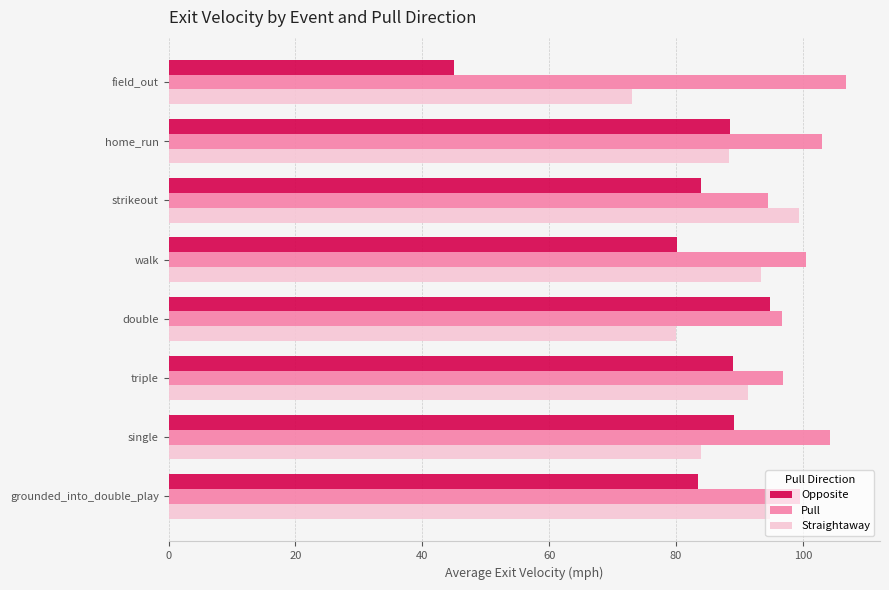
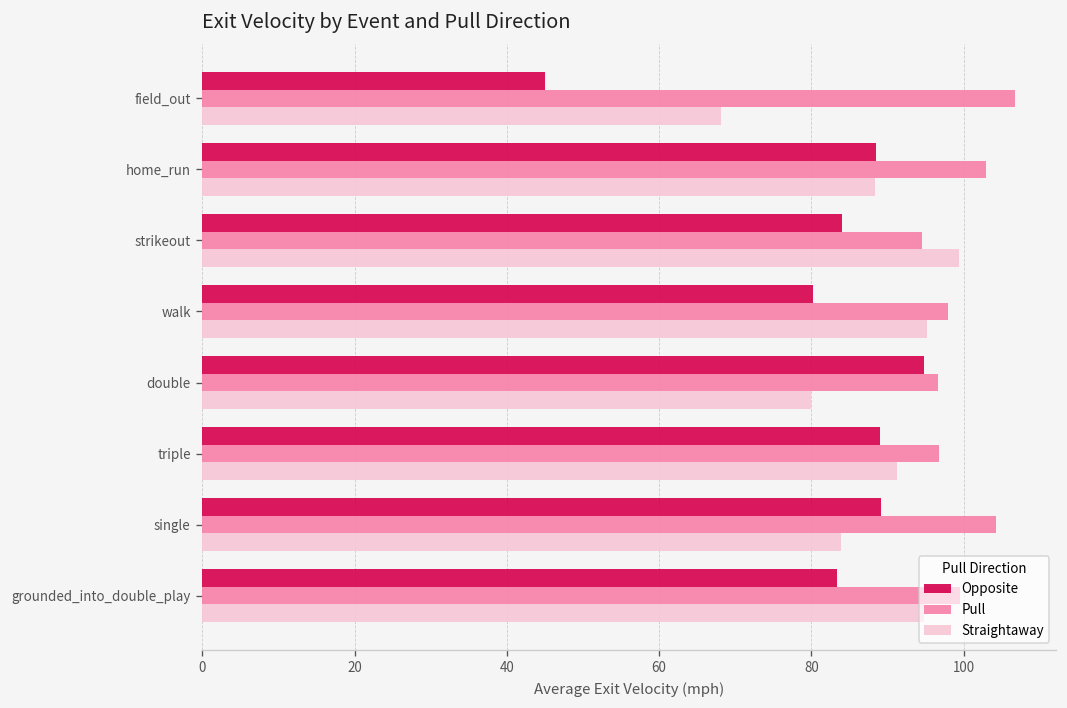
  {
    "Opposite": {
      "field_out": 45,
      "home_run": 89,
      "strikeout": 84,
      "walk": 80,
      "double": 95,
      "triple": 89,
      "single": 89,
      "grounded_into_double_play": 83
    },
    "Pull": {
      "field_out": 107,
      "home_run": 103,
      "strikeout": 95,
-     "walk": 101,
+     "walk": 98,
      "double": 97,
      "triple": 97,
      "single": 104
    },
    "Straightaway": {
-     "field_out": 73,
+     "field_out": 68,
      "home_run": 88,
      "strikeout": 99,
-     "walk": 93,
+     "walk": 95,
      "double": 80,
      "triple": 91,
      "single": 84
    }
  }
